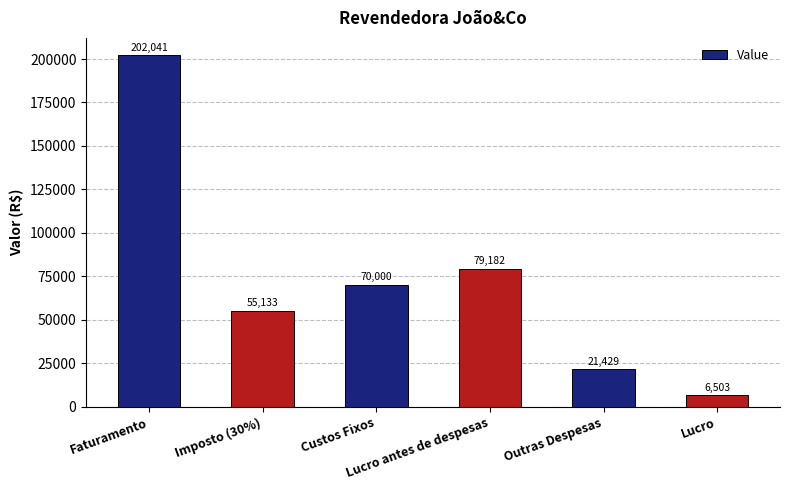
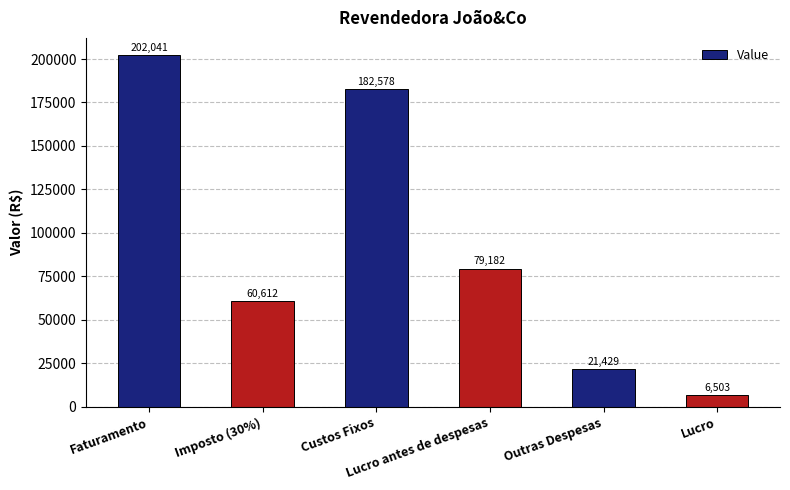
  {
    "Faturamento": "202,041",
-   "Imposto (30%)": "55,133",
-   "Custos Fixos": "70,000",
+   "Imposto (30%)": "60,612",
+   "Custos Fixos": "182,578",
    "Lucro antes de despesas": "79,182",
    "Outras Despesas": "21,429",
    "Lucro": "6,503"
  }
